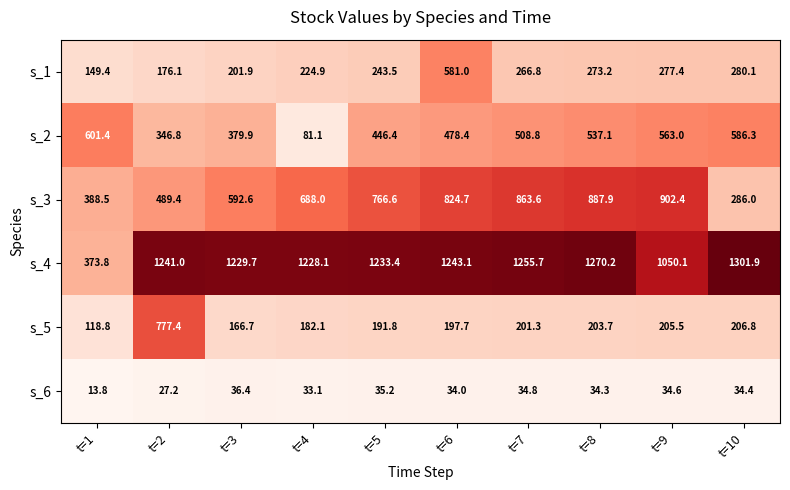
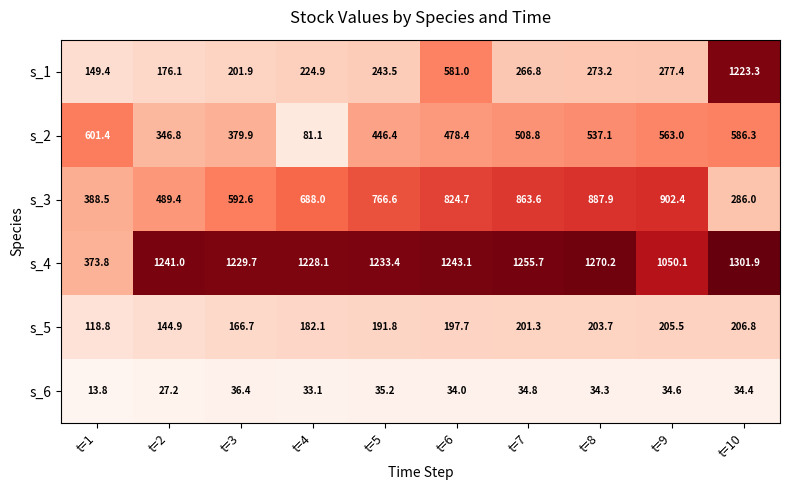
  {
    "s_1": {
      "t=1": 149.4,
      "t=2": 176.1,
      "t=3": 201.9,
      "t=4": 224.9,
      "t=5": 243.5,
      "t=6": 581.0,
      "t=7": 266.8,
      "t=8": 273.2,
      "t=9": 277.4,
-     "t=10": 280.1
+     "t=10": 1223.3
    },
    "s_2": {
      "t=1": 601.4,
      "t=2": 346.8,
      "t=3": 379.9,
      "t=4": 81.1,
      "t=5": 446.4,
      "t=6": 478.4,
      "t=7": 508.8,
      "t=8": 537.1,
      "t=9": 563.0,
      "t=10": 586.3
    },
    "s_3": {
      "t=1": 388.5,
      "t=2": 489.4,
      "t=3": 592.6,
      "t=4": 688.0,
      "t=5": 766.6,
      "t=6": 824.7,
      "t=7": 863.6,
      "t=8": 887.9,
      "t=9": 902.4,
      "t=10": 286.0
    },
    "s_4": {
      "t=1": 373.8,
      "t=2": 1241.0,
      "t=3": 1229.7,
      "t=4": 1228.1,
      "t=5": 1233.4,
      "t=6": 1243.1,
      "t=7": 1255.7,
      "t=8": 1270.2,
      "t=9": 1050.1,
      "t=10": 1301.9
    },
    "s_5": {
      "t=1": 118.8,
-     "t=2": 777.4,
+     "t=2": 144.9,
      "t=3": 166.7,
      "t=4": 182.1,
      "t=5": 191.8,
      "t=6": 197.7,
      "t=7": 201.3,
      "t=8": 203.7,
      "t=9": 205.5,
      "t=10": 206.8
    },
    "s_6": {
      "t=1": 13.8,
      "t=2": 27.2,
      "t=3": 36.4,
      "t=4": 33.1,
      "t=5": 35.2,
      "t=6": 34.0,
      "t=7": 34.8,
      "t=8": 34.3,
      "t=9": 34.6,
      "t=10": 34.4
    }
  }
